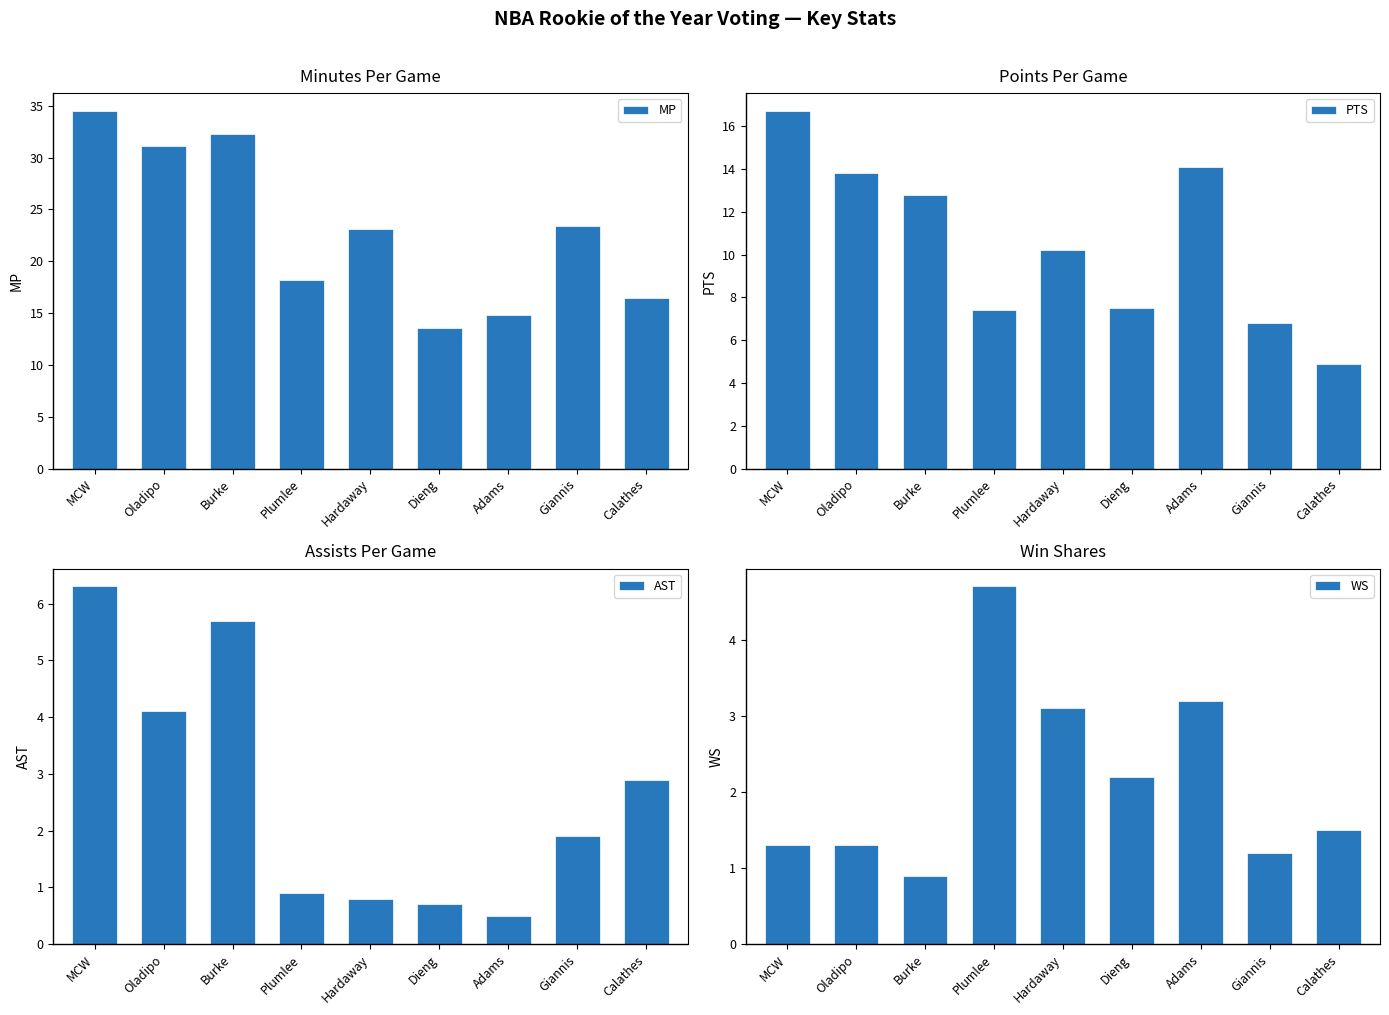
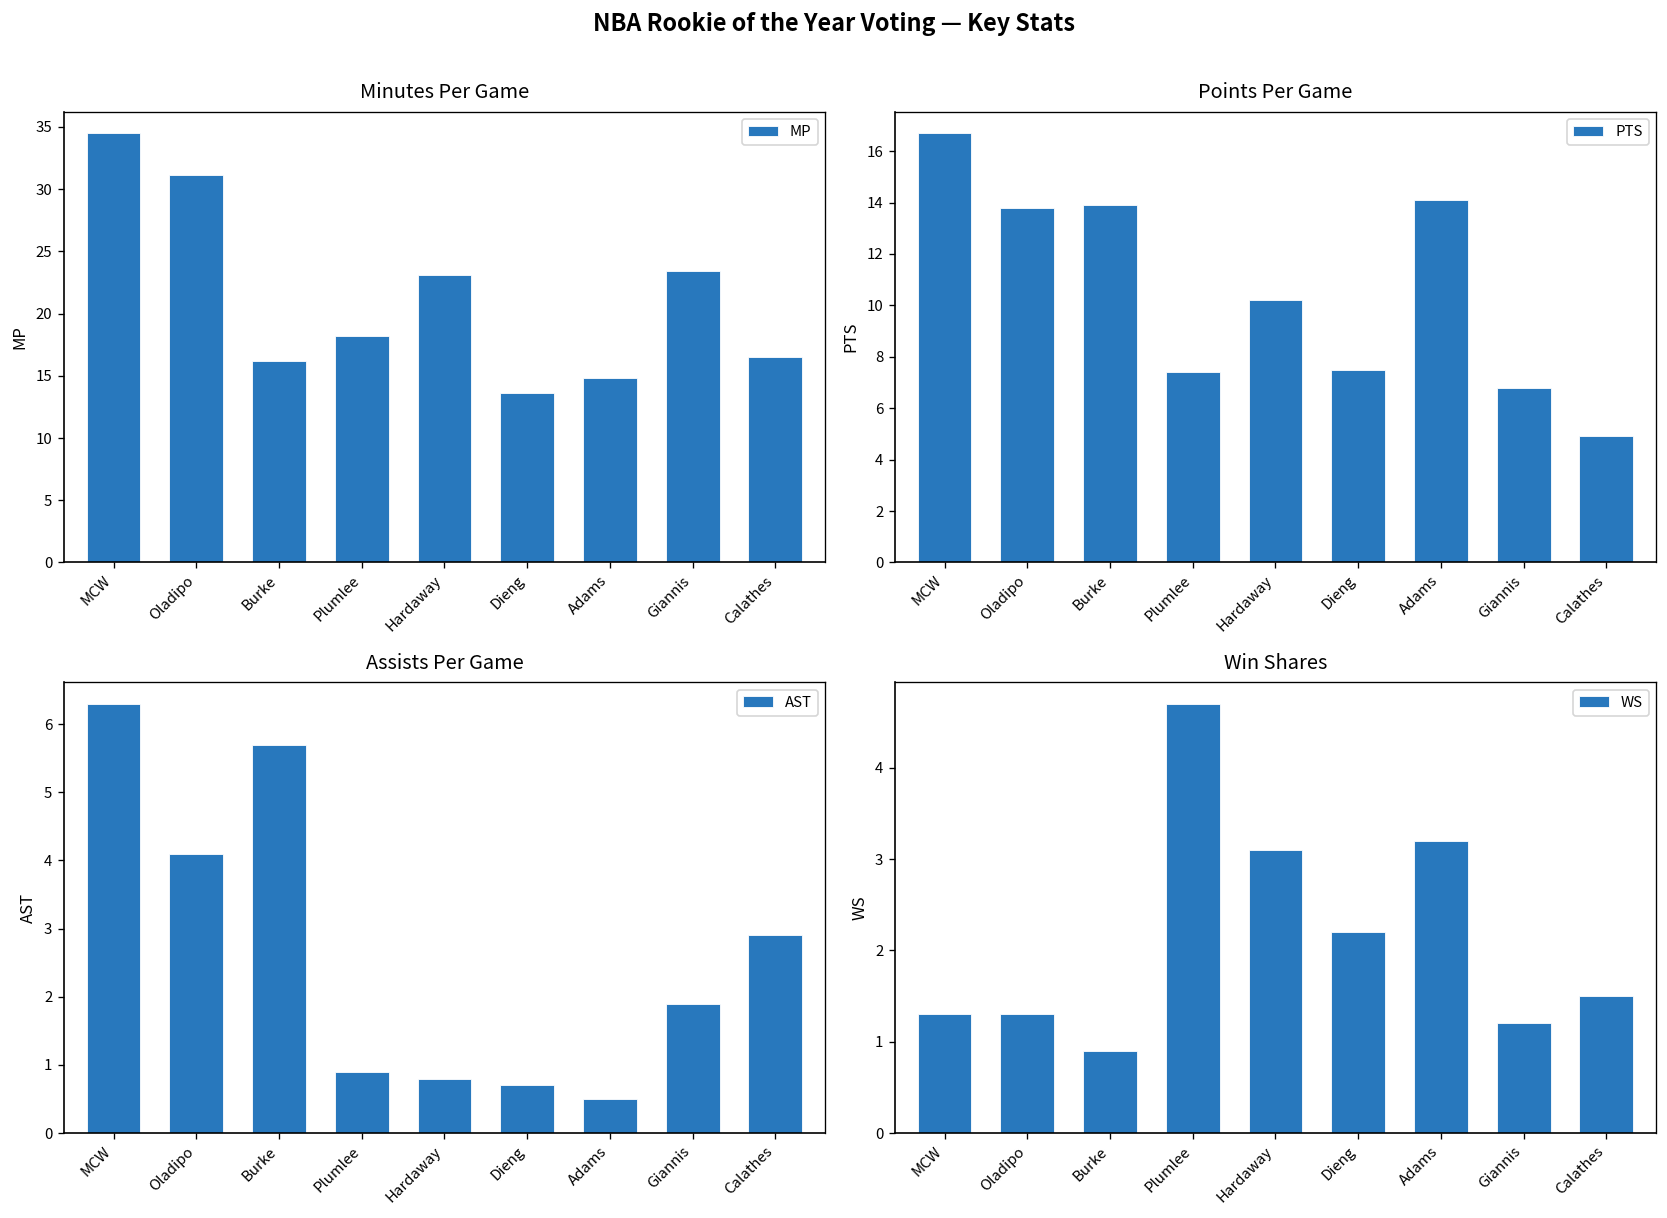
  {
    "Minutes Per Game": {
      "MCW": 34.5,
      "Oladipo": 31.1,
-     "Burke": 32.3,
+     "Burke": 16.2,
      "Plumlee": 18.2,
      "Hardaway": 23.1,
      "Dieng": 13.6,
      "Adams": 14.8,
      "Giannis": 23.4,
      "Calathes": 16.5
    },
    "Points Per Game": {
      "MCW": 16.7,
      "Oladipo": 13.8,
-     "Burke": 12.8,
+     "Burke": 13.9,
      "Plumlee": 7.4,
      "Hardaway": 10.2,
      "Dieng": 7.5,
      "Adams": 14.1,
      "Giannis": 6.8,
      "Calathes": 4.9
    },
    "Assists Per Game": {
      "MCW": 6.3,
      "Oladipo": 4.1,
      "Burke": 5.7,
      "Plumlee": 0.9,
      "Hardaway": 0.8,
      "Dieng": 0.7,
      "Adams": 0.5,
      "Giannis": 1.9,
      "Calathes": 2.9
    },
    "Win Shares": {
      "MCW": 1.3,
      "Oladipo": 1.3,
      "Burke": 0.9,
      "Plumlee": 4.7,
      "Hardaway": 3.1,
      "Dieng": 2.2,
      "Adams": 3.2,
      "Giannis": 1.2,
      "Calathes": 1.5
    }
  }
